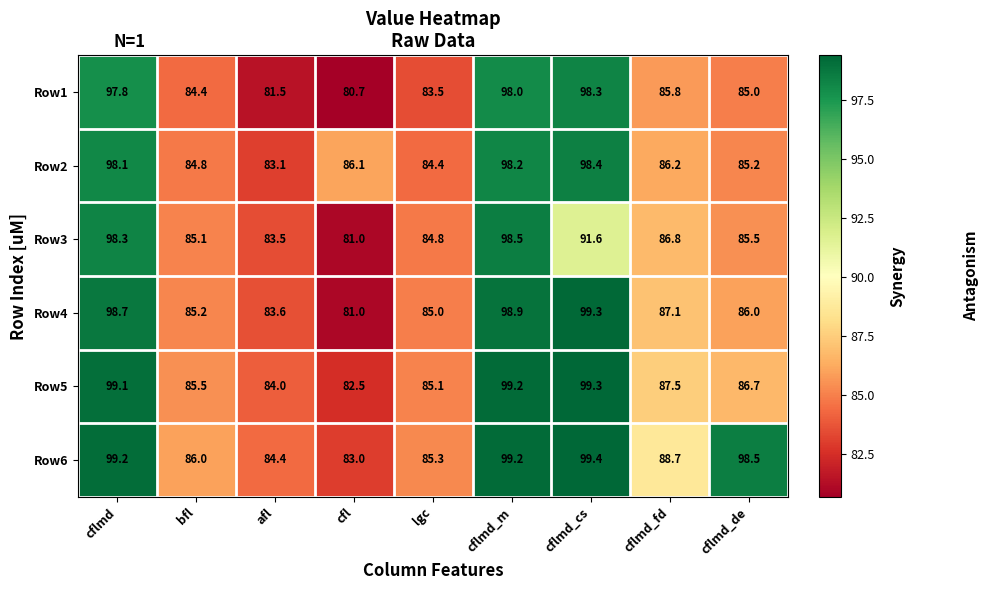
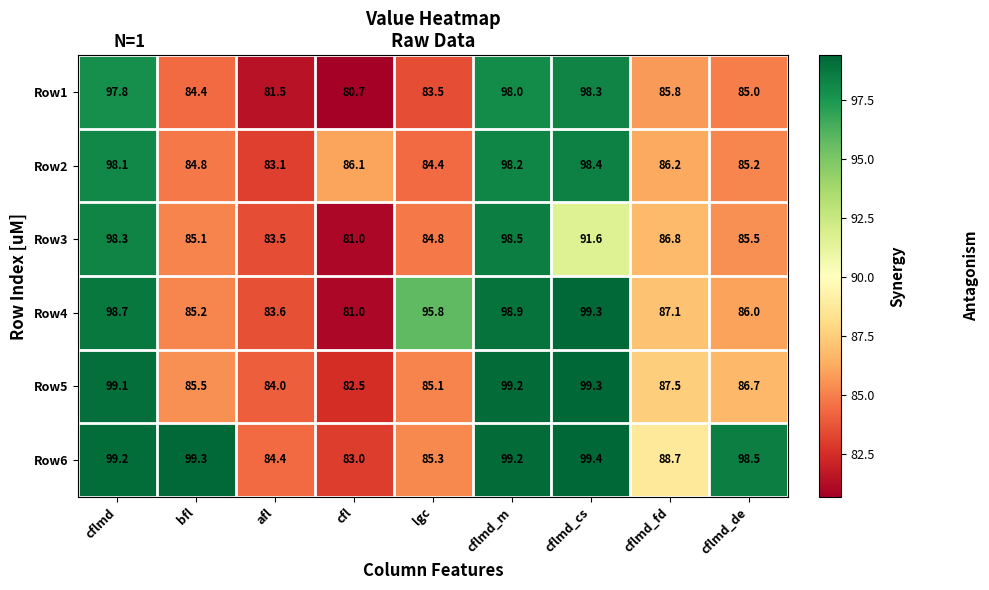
  {
    "Row1": {
      "cflmd": 97.8,
      "bfl": 84.4,
      "afl": 81.5,
      "cfl": 80.7,
      "lgc": 83.5,
      "cflmd_m": 98.0,
      "cflmd_cs": 98.3,
      "cflmd_fd": 85.8,
      "cflmd_de": 85.0
    },
    "Row2": {
      "cflmd": 98.1,
      "bfl": 84.8,
      "afl": 83.1,
      "cfl": 86.1,
      "lgc": 84.4,
      "cflmd_m": 98.2,
      "cflmd_cs": 98.4,
      "cflmd_fd": 86.2,
      "cflmd_de": 85.2
    },
    "Row3": {
      "cflmd": 98.3,
      "bfl": 85.1,
      "afl": 83.5,
      "cfl": 81.0,
      "lgc": 84.8,
      "cflmd_m": 98.5,
      "cflmd_cs": 91.6,
      "cflmd_fd": 86.8,
      "cflmd_de": 85.5
    },
    "Row4": {
      "cflmd": 98.7,
      "bfl": 85.2,
      "afl": 83.6,
      "cfl": 81.0,
-     "lgc": 85.0,
+     "lgc": 95.8,
      "cflmd_m": 98.9,
      "cflmd_cs": 99.3,
      "cflmd_fd": 87.1,
      "cflmd_de": 86.0
    },
    "Row5": {
      "cflmd": 99.1,
      "bfl": 85.5,
      "afl": 84.0,
      "cfl": 82.5,
      "lgc": 85.1,
      "cflmd_m": 99.2,
      "cflmd_cs": 99.3,
      "cflmd_fd": 87.5,
      "cflmd_de": 86.7
    },
    "Row6": {
      "cflmd": 99.2,
-     "bfl": 86.0,
+     "bfl": 99.3,
      "afl": 84.4,
      "cfl": 83.0,
      "lgc": 85.3,
      "cflmd_m": 99.2,
      "cflmd_cs": 99.4,
      "cflmd_fd": 88.7,
      "cflmd_de": 98.5
    }
  }
